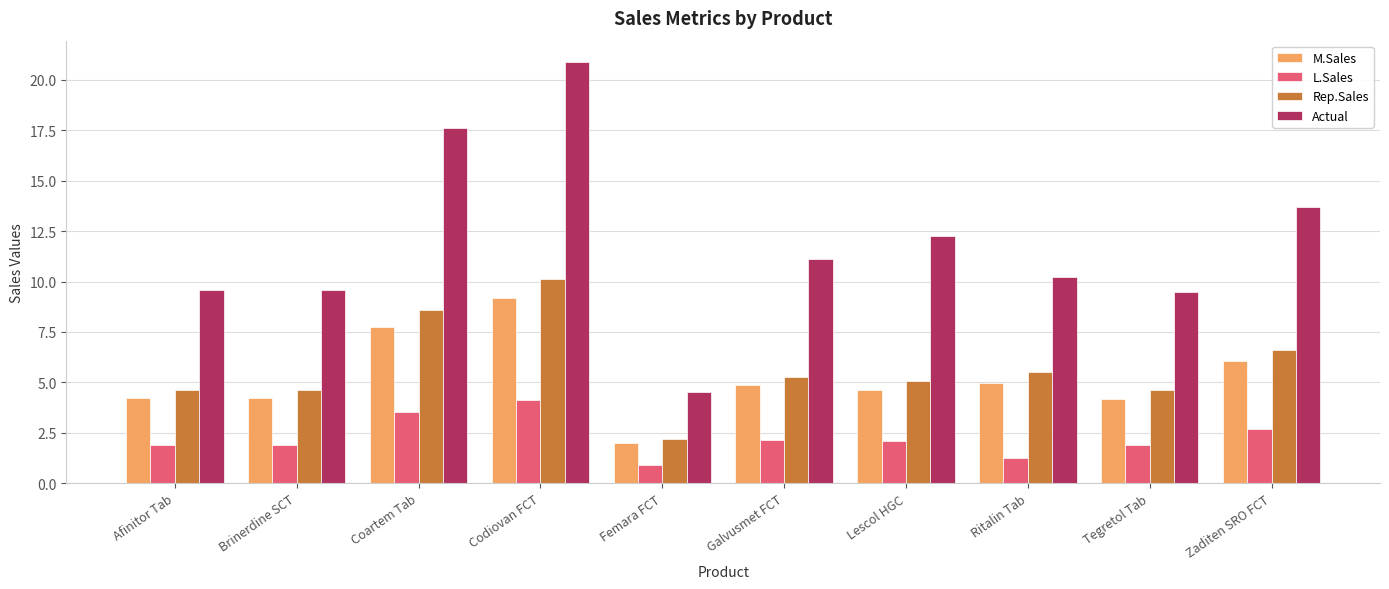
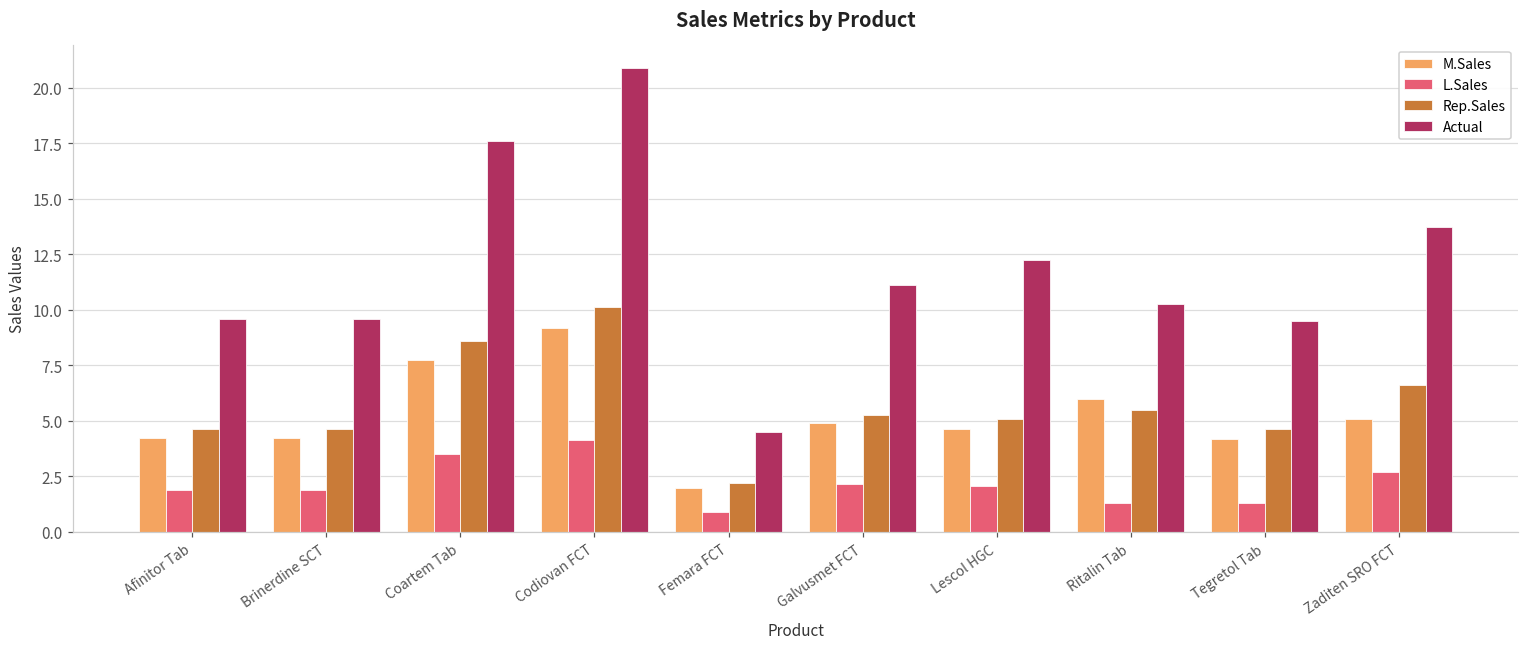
  {
    "M.Sales": {
      "Afinitor Tab": 4.2,
      "Brinerdine SCT": 4.2,
      "Coartem Tab": 7.7,
      "Codiovan FCT": 9.2,
      "Femara FCT": 2.0,
      "Galvusmet FCT": 4.9,
      "Lescol HGC": 4.6,
-     "Ritalin Tab": 5.0,
+     "Ritalin Tab": 6.0,
      "Tegretol Tab": 4.2,
-     "Zaditen SRO FCT": 6.0
+     "Zaditen SRO FCT": 5.1
    },
    "L.Sales": {
      "Afinitor Tab": 1.9,
      "Brinerdine SCT": 1.9,
      "Coartem Tab": 3.5,
      "Codiovan FCT": 4.1,
      "Femara FCT": 0.9,
      "Galvusmet FCT": 2.2,
      "Lescol HGC": 2.1,
      "Ritalin Tab": 1.3,
-     "Tegretol Tab": 1.9,
+     "Tegretol Tab": 1.3,
      "Zaditen SRO FCT": 2.7
    },
    "Rep.Sales": {
      "Afinitor Tab": 4.6,
      "Brinerdine SCT": 4.6,
      "Coartem Tab": 8.6,
      "Codiovan FCT": 10.1,
      "Femara FCT": 2.2,
      "Galvusmet FCT": 5.3,
      "Lescol HGC": 5.1,
      "Ritalin Tab": 5.5,
      "Tegretol Tab": 4.6,
      "Zaditen SRO FCT": 6.6
    },
    "Actual": {
      "Afinitor Tab": 9.6,
      "Brinerdine SCT": 9.6,
      "Coartem Tab": 17.6,
      "Codiovan FCT": 20.9,
      "Femara FCT": 4.5,
      "Galvusmet FCT": 11.1,
      "Lescol HGC": 12.3,
      "Ritalin Tab": 10.2,
      "Tegretol Tab": 9.5,
      "Zaditen SRO FCT": 13.7
    }
  }
